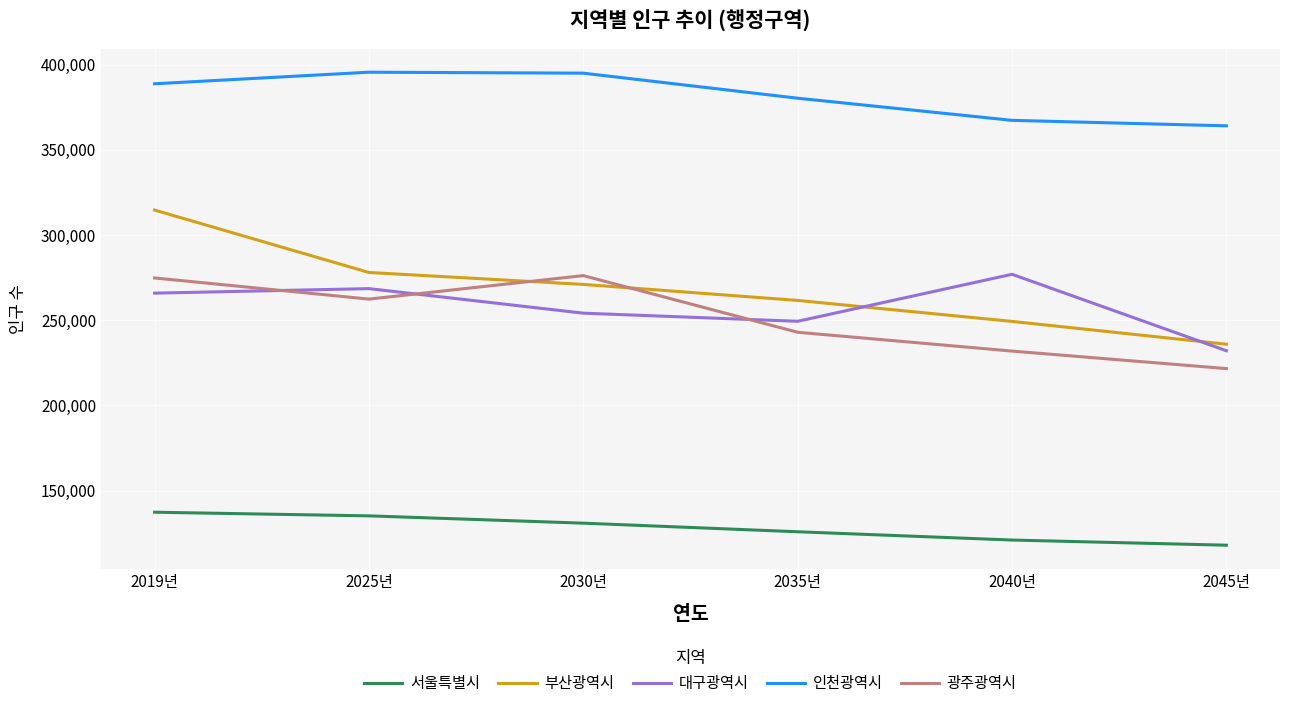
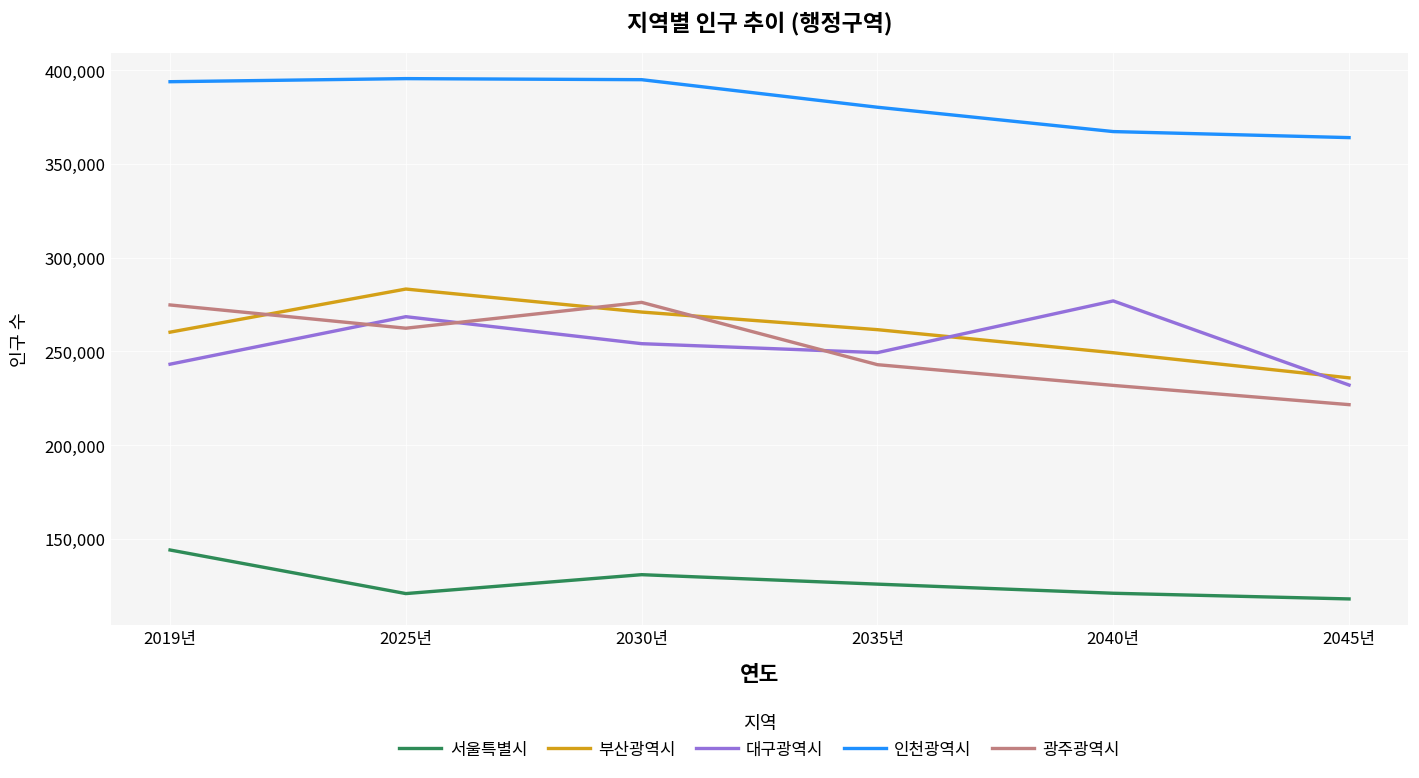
  {
    "서울특별시": {
-     "2019년": "137,000",
-     "2025년": "135,000",
+     "2019년": "144,000",
+     "2025년": "121,000",
      "2030년": "131,000",
      "2035년": "126,000",
      "2040년": "121,000",
      "2045년": "118,000"
    },
    "부산광역시": {
-     "2019년": "315,000",
-     "2025년": "278,000",
+     "2019년": "260,000",
+     "2025년": "283,000",
      "2030년": "271,000",
      "2035년": "262,000",
      "2040년": "249,000",
      "2045년": "236,000"
    },
    "대구광역시": {
-     "2019년": "266,000",
+     "2019년": "243,000",
      "2025년": "269,000",
      "2030년": "254,000",
      "2035년": "249,000",
      "2040년": "277,000",
      "2045년": "232,000"
    },
    "인천광역시": {
-     "2019년": "389,000",
+     "2019년": "394,000",
      "2025년": "396,000",
      "2030년": "395,000",
      "2035년": "380,000",
      "2040년": "367,000",
      "2045년": "364,000"
    },
    "광주광역시": {
      "2019년": "275,000",
      "2025년": "262,000",
      "2030년": "276,000",
      "2035년": "243,000",
      "2040년": "232,000",
      "2045년": "222,000"
    }
  }
